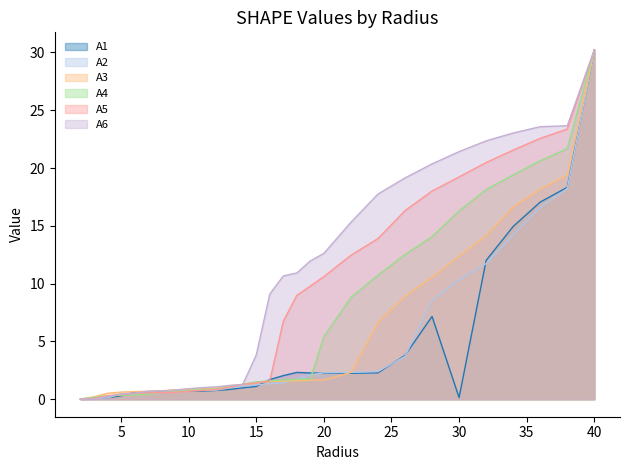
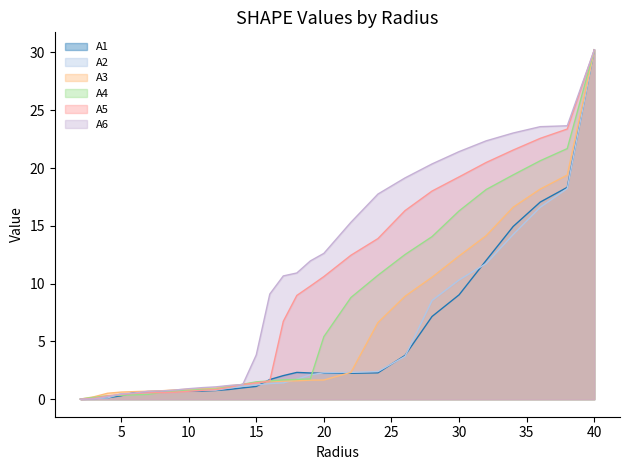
  {
    "A1": {
-     "30": 0.1
+     "30": 9.0
    }
  }
